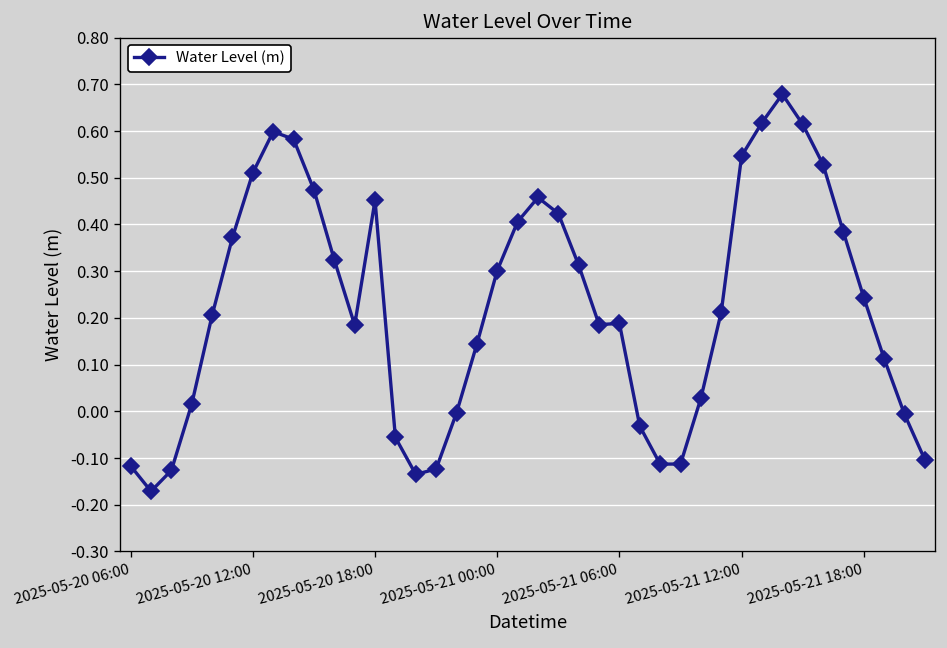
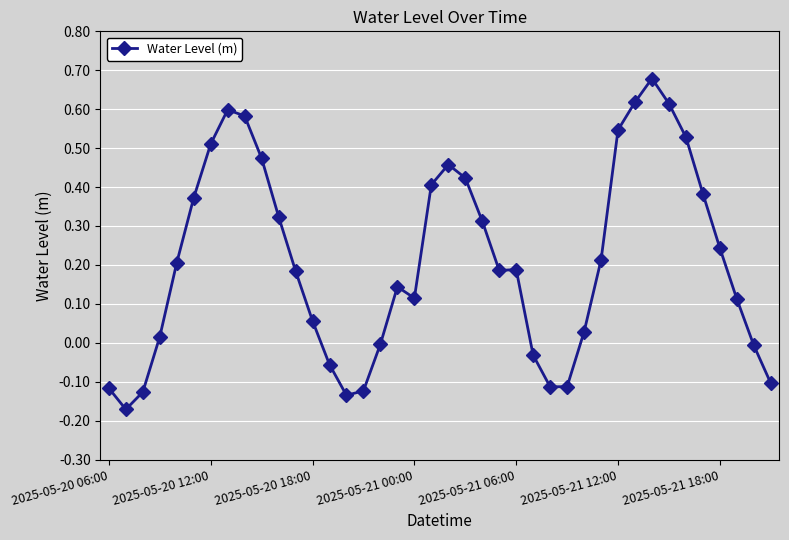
  {
    "2025-05-20 06:00": -0.12,
    "2025-05-20 12:00": 0.51,
-   "2025-05-20 18:00": 0.45,
-   "2025-05-21 00:00": 0.30,
+   "2025-05-20 18:00": 0.06,
+   "2025-05-21 00:00": 0.11,
    "2025-05-21 06:00": 0.19,
    "2025-05-21 12:00": 0.55,
    "2025-05-21 18:00": 0.24
  }
